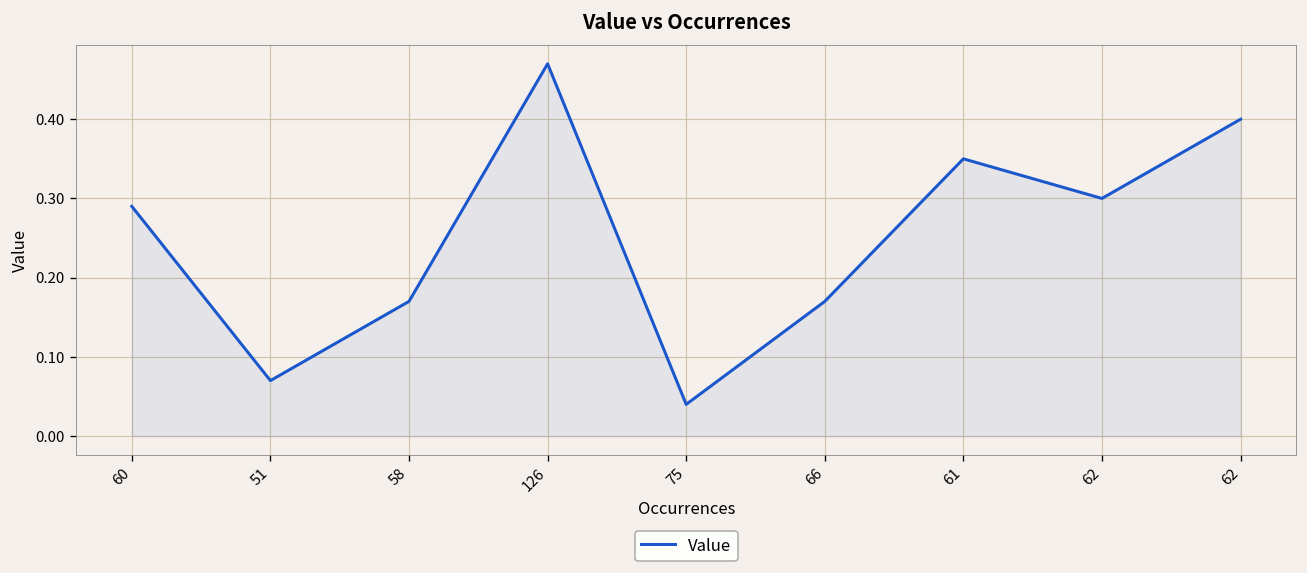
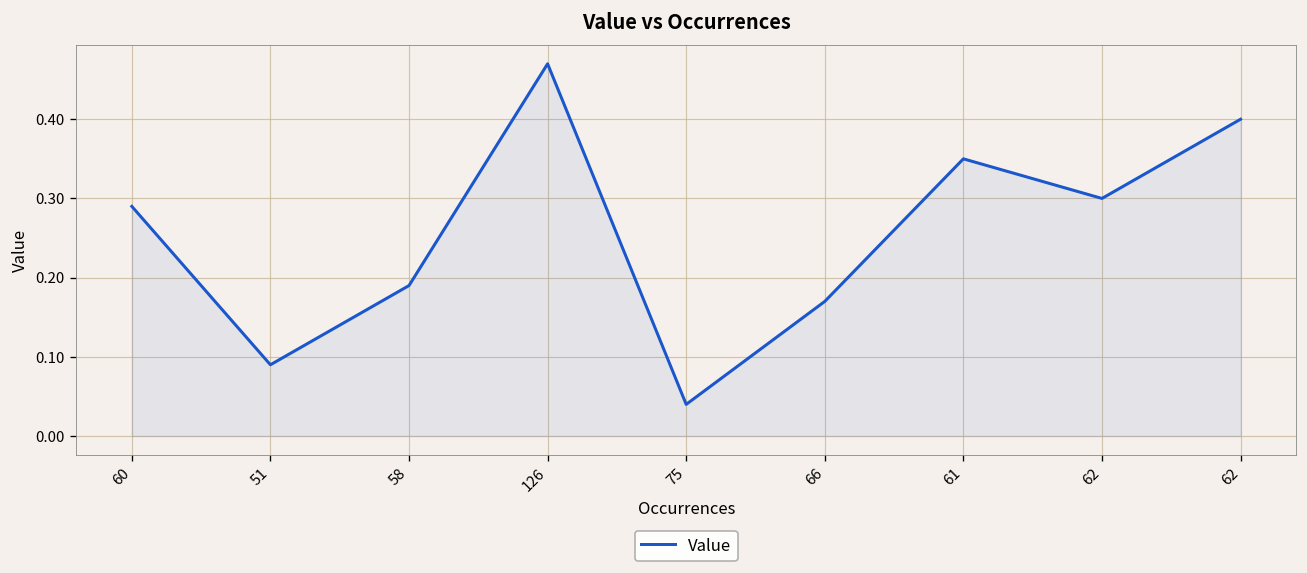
  {
    "60": 0.29,
-   "51": 0.07,
-   "58": 0.17,
+   "51": 0.09,
+   "58": 0.19,
    "126": 0.47,
    "75": 0.04,
    "66": 0.17,
    "61": 0.35
  }
